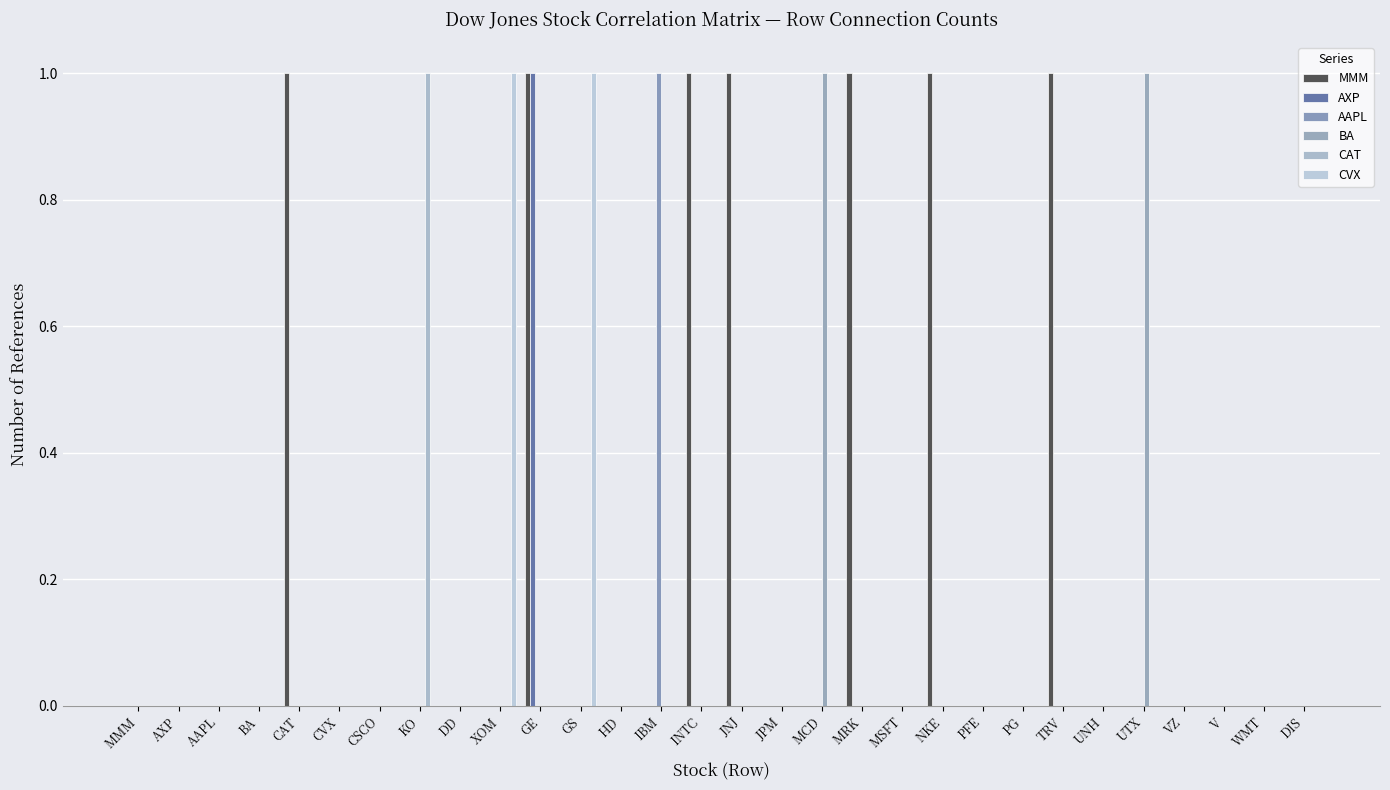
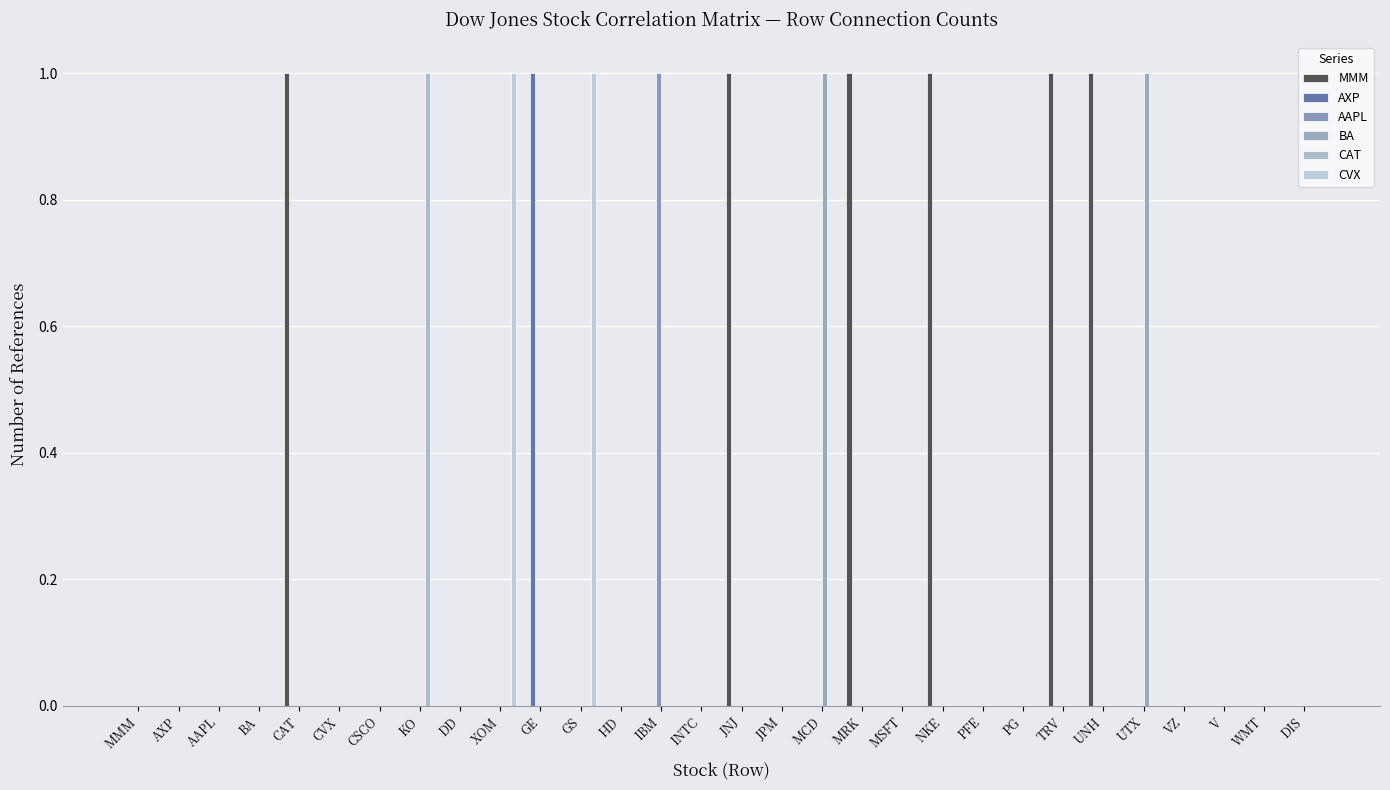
  {
    "MMM": {
      "MMM": 0,
      "AXP": 0,
      "AAPL": 0,
      "BA": 0,
      "CAT": 1,
      "CVX": 0,
      "CSCO": 0,
      "KO": 0,
      "DD": 0,
      "XOM": 0,
-     "GE": 1,
+     "GE": 0,
      "GS": 0,
      "HD": 0,
      "IBM": 0,
-     "INTC": 1,
+     "INTC": 0,
      "JNJ": 1,
      "JPM": 0,
      "MCD": 0,
      "MRK": 1,
      "MSFT": 0,
      "NKE": 1,
      "PFE": 0,
      "PG": 0,
      "TRV": 1,
-     "UNH": 0,
+     "UNH": 1,
      "UTX": 0,
      "VZ": 0,
      "V": 0,
      "WMT": 0,
      "DIS": 0
    }
  }
